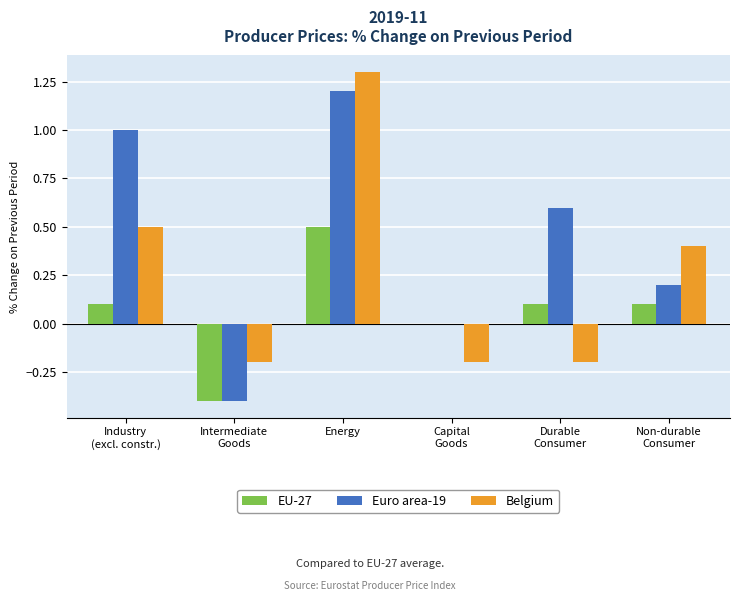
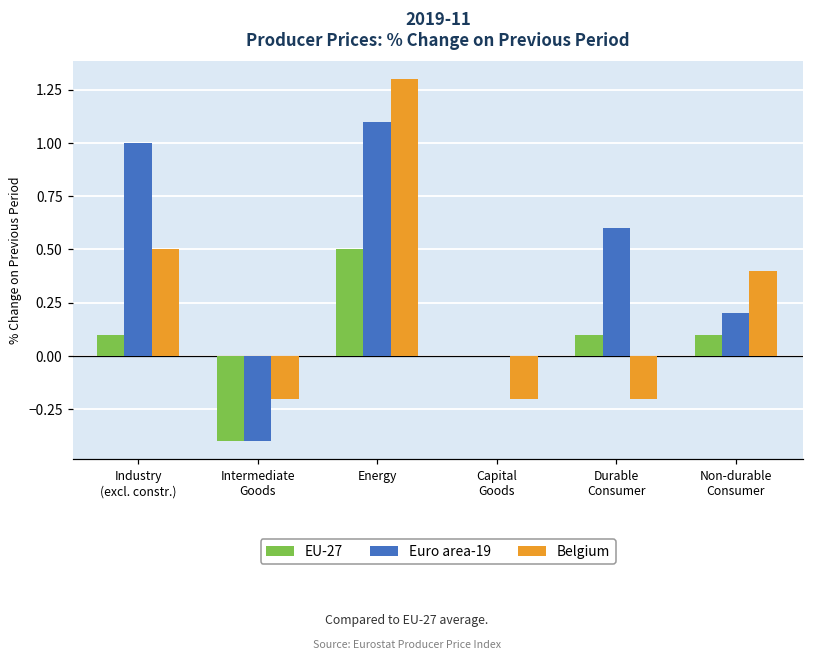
  {
    "EU-27": {
      "Industry (excl. constr.)": 0.1,
      "Intermediate Goods": -0.4,
      "Energy": 0.5,
      "Capital Goods": 0.0,
      "Durable Consumer": 0.1,
      "Non-durable Consumer": 0.1
    },
    "Euro area-19": {
      "Industry (excl. constr.)": 1.0,
      "Intermediate Goods": -0.4,
-     "Energy": 1.2,
+     "Energy": 1.1,
      "Capital Goods": 0.0,
      "Durable Consumer": 0.6,
      "Non-durable Consumer": 0.2
    },
    "Belgium": {
      "Industry (excl. constr.)": 0.5,
      "Intermediate Goods": -0.2,
      "Energy": 1.3,
      "Capital Goods": -0.2,
      "Durable Consumer": -0.2,
      "Non-durable Consumer": 0.4
    }
  }
